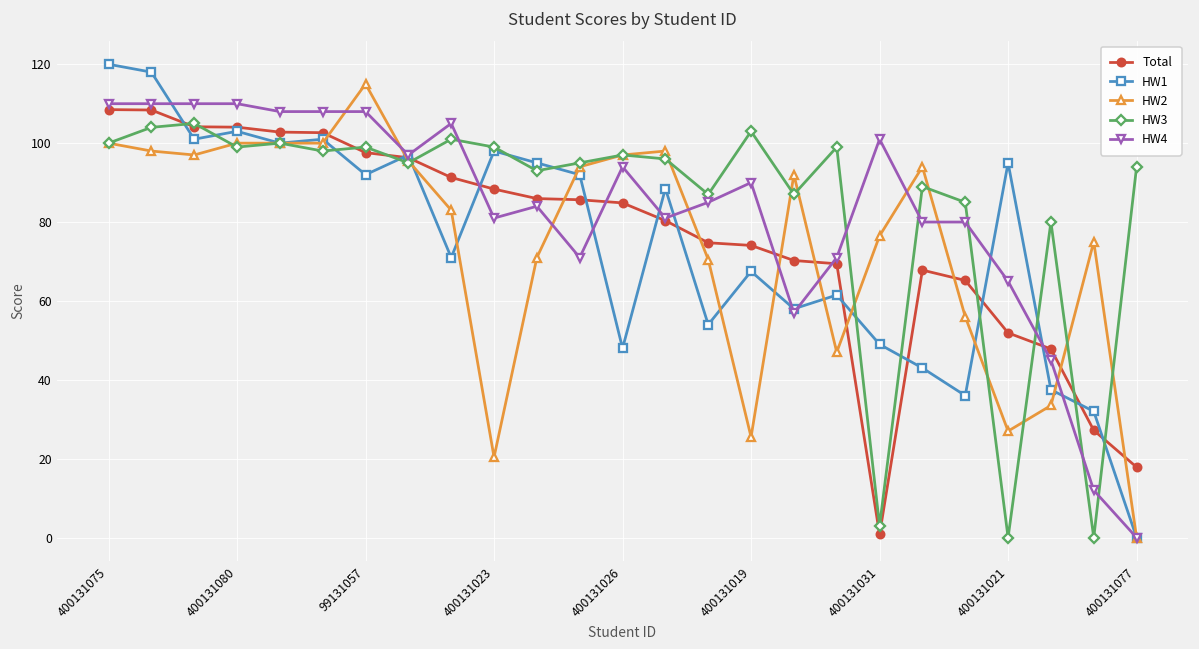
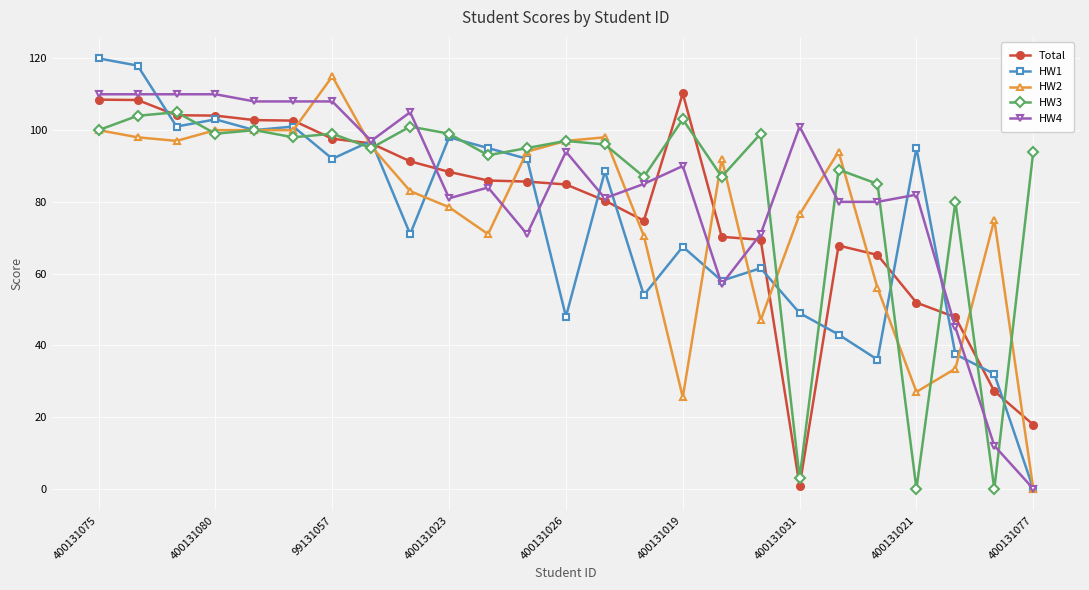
  {
    "Total": {
      "400131075": 109,
      "400131080": 104,
      "99131057": 98,
      "400131023": 88,
      "400131026": 85,
-     "400131019": 74,
+     "400131019": 110,
      "400131031": 1,
      "400131021": 52,
      "400131077": 18
    },
    "HW1": {
      "400131075": 120,
      "400131080": 103,
      "99131057": 92,
      "400131023": 98,
      "400131026": 48,
      "400131019": 68,
      "400131031": 49,
      "400131021": 95
    },
    "HW2": {
      "400131080": 100,
      "99131057": 115,
-     "400131023": 20,
+     "400131023": 79,
      "400131019": 26,
      "400131031": 77,
      "400131021": 27
    },
    "HW3": {
      "400131080": 99,
      "99131057": 99,
      "400131023": 99,
      "400131019": 103,
      "400131031": 3,
      "400131021": 0,
      "400131077": 94
    },
    "HW4": {
      "400131075": 110,
      "400131080": 110,
      "99131057": 108,
      "400131023": 81,
      "400131026": 94,
      "400131019": 90,
      "400131031": 101,
-     "400131021": 65
+     "400131021": 82
    }
  }
